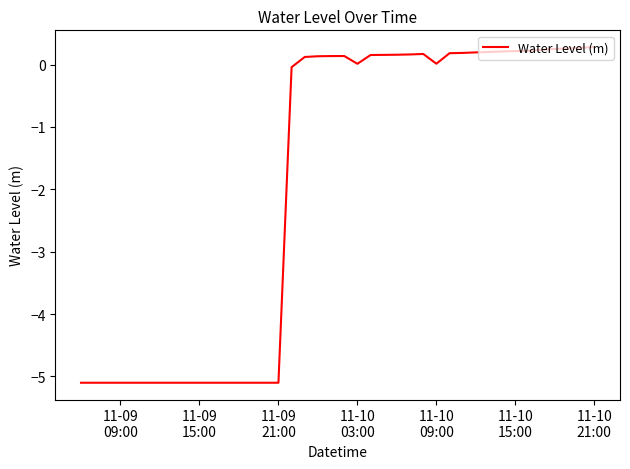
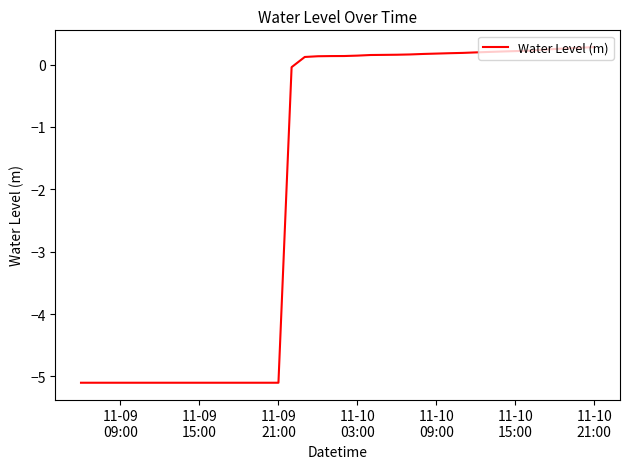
  {
    "11-09 09:00": -5.1,
    "11-09 15:00": -5.1,
    "11-09 21:00": -5.1,
-   "11-10 03:00": 0.0,
-   "11-10 09:00": 0.0
+   "11-10 03:00": 0.1,
+   "11-10 09:00": 0.2
  }
